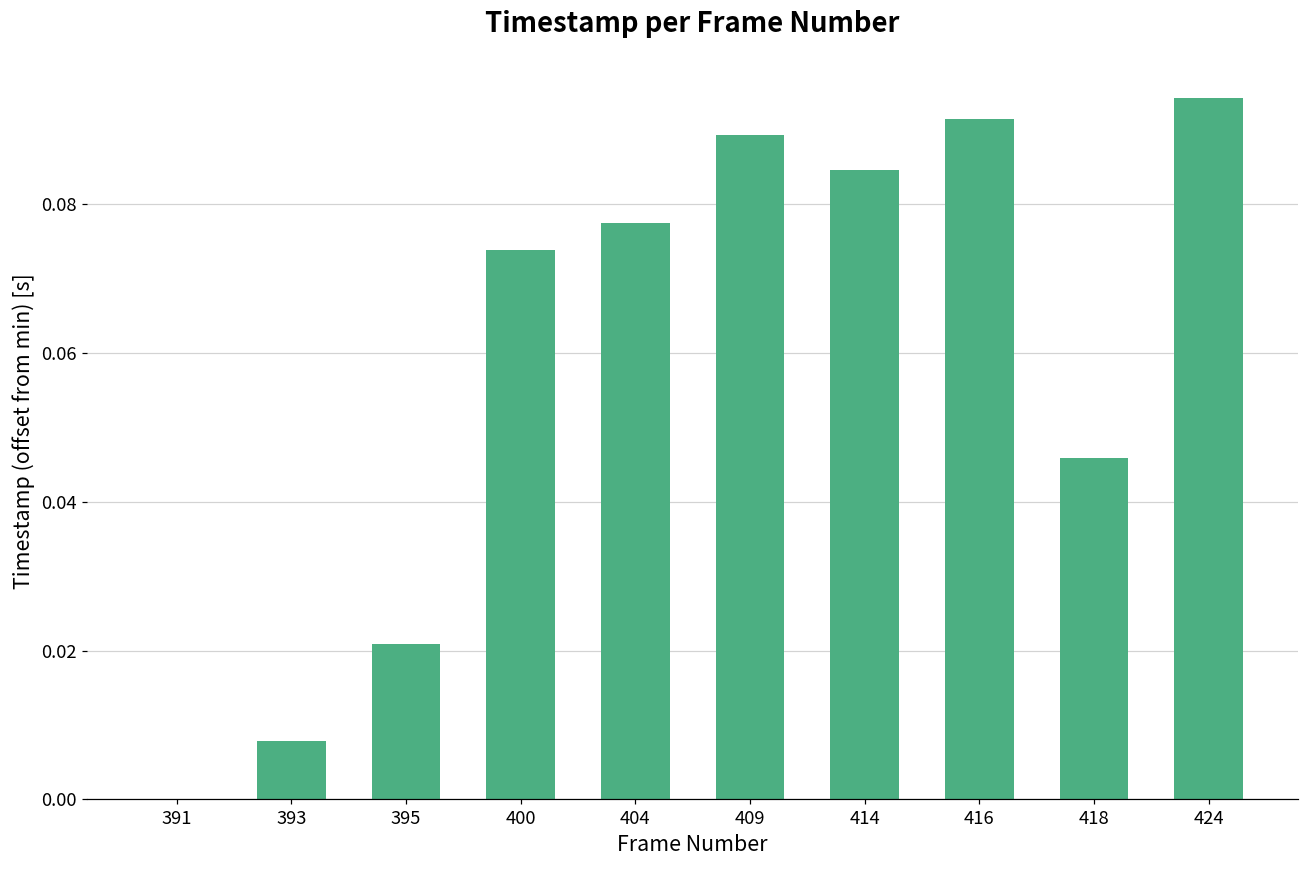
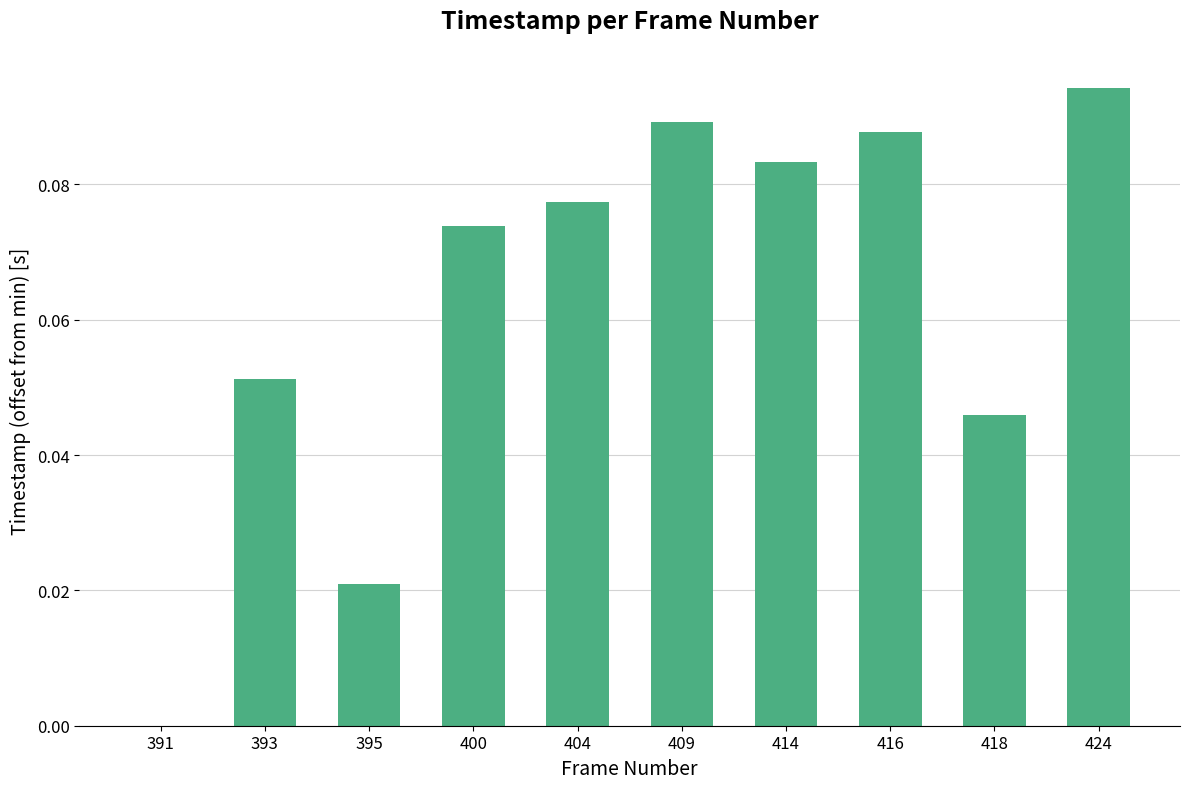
  {
    "391": 0.000,
-   "393": 0.008,
+   "393": 0.051,
    "395": 0.021,
    "400": 0.074,
    "404": 0.077,
    "409": 0.089,
-   "414": 0.085,
-   "416": 0.091,
+   "414": 0.083,
+   "416": 0.088,
    "418": 0.046,
    "424": 0.094
  }
